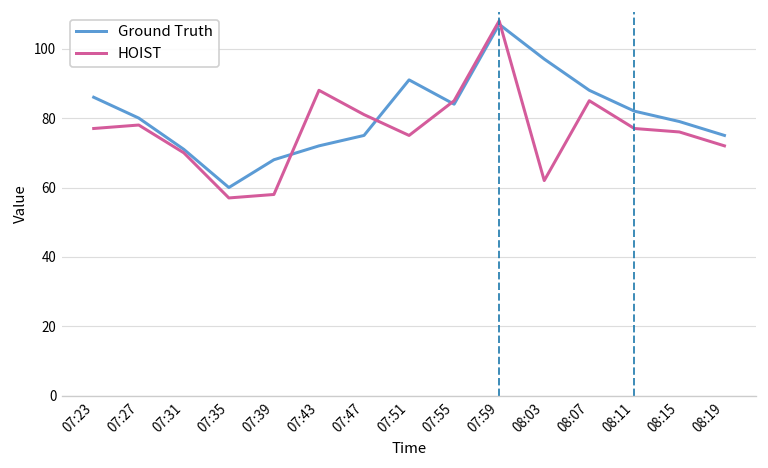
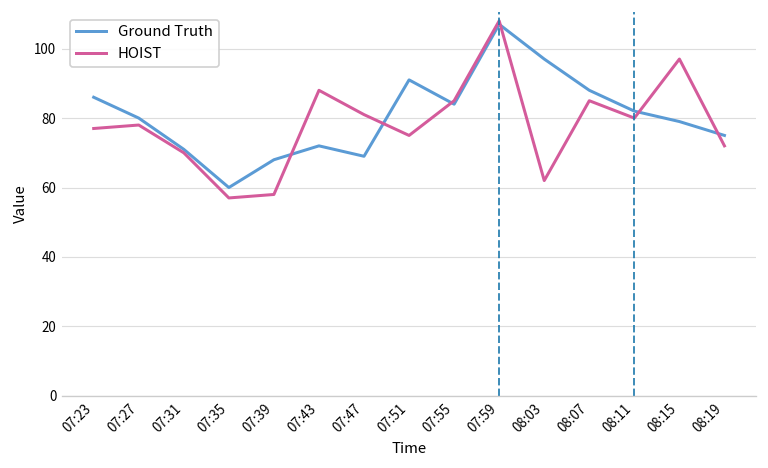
  {
    "Ground Truth": {
      "07:23": 86,
      "07:27": 80,
      "07:31": 71,
      "07:35": 60,
      "07:39": 68,
      "07:43": 72,
-     "07:47": 75,
+     "07:47": 69,
      "07:51": 91,
      "07:55": 84,
      "07:59": 107,
      "08:03": 97,
      "08:07": 88,
      "08:11": 82,
      "08:15": 79,
      "08:19": 75
    },
    "HOIST": {
      "07:23": 77,
      "07:27": 78,
      "07:31": 70,
      "07:35": 57,
      "07:39": 58,
      "07:43": 88,
      "07:47": 81,
      "07:51": 75,
      "07:55": 85,
      "07:59": 108,
      "08:03": 62,
      "08:07": 85,
-     "08:11": 77,
-     "08:15": 76,
+     "08:11": 80,
+     "08:15": 97,
      "08:19": 72
    }
  }
